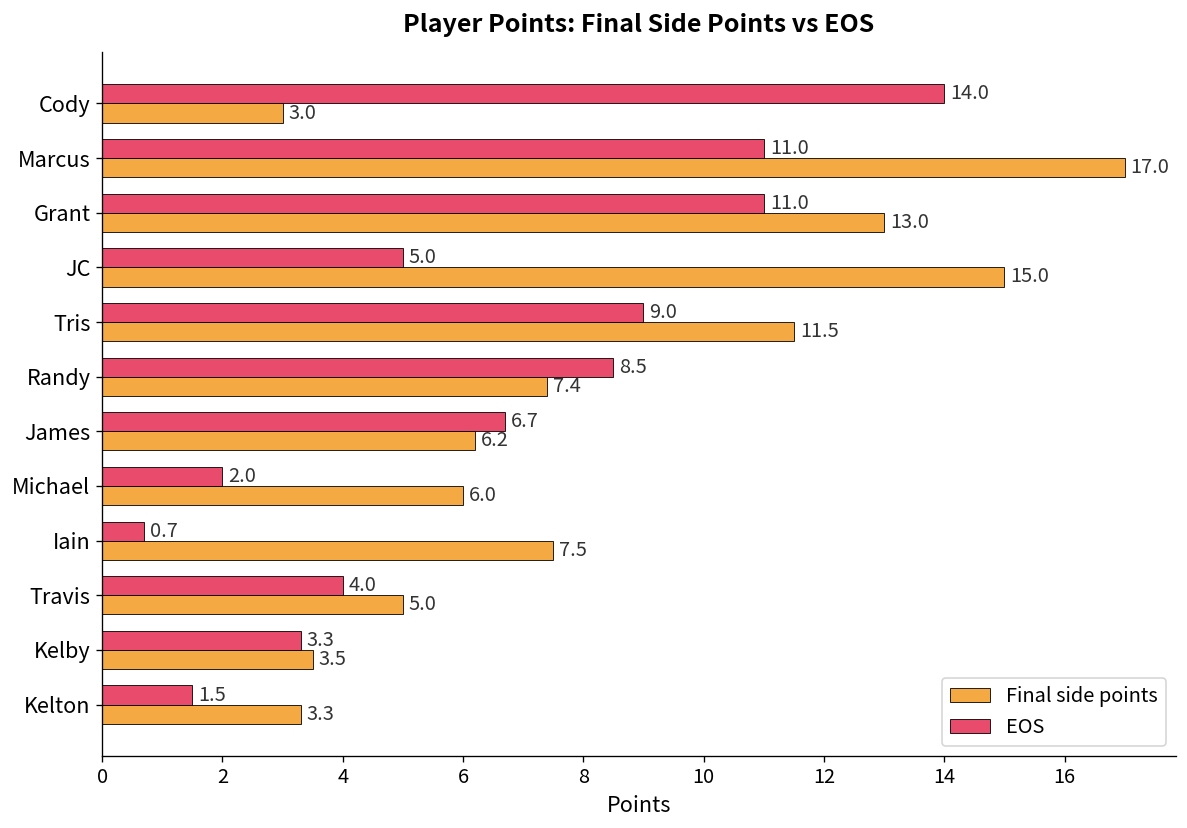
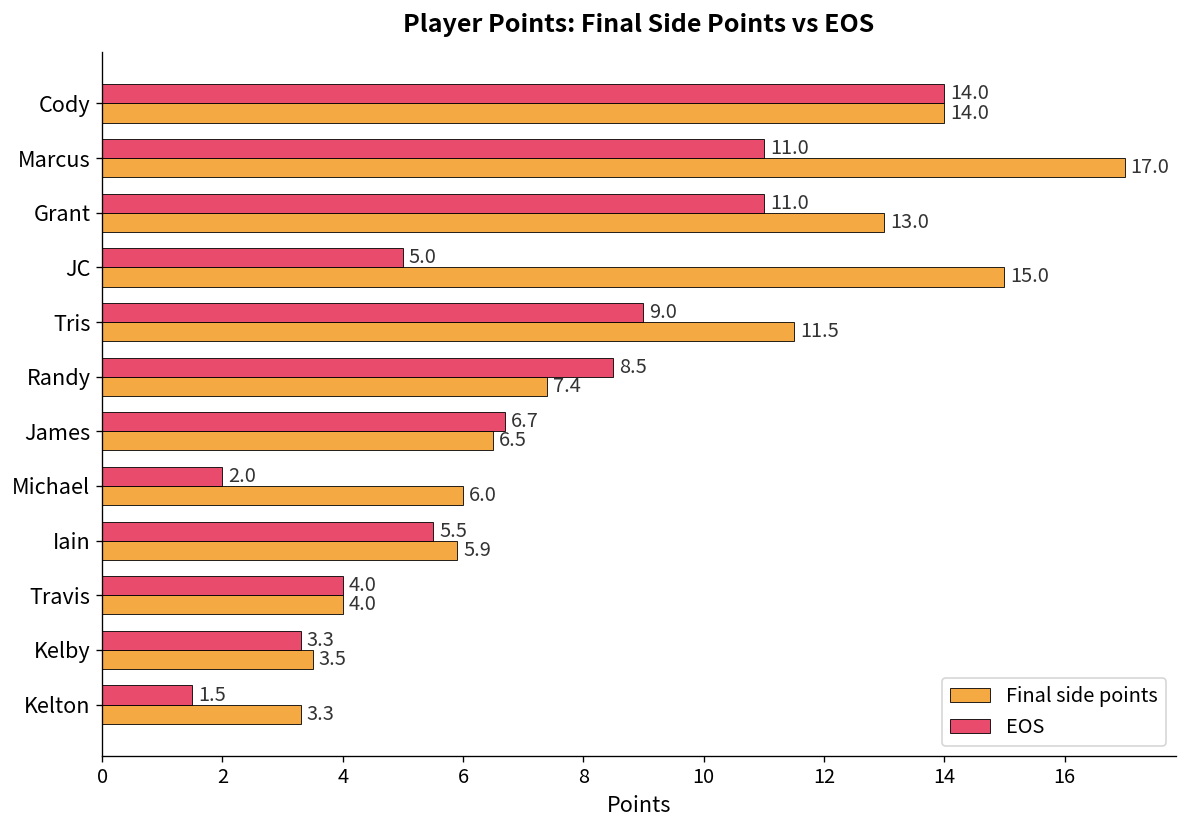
  {
    "Final side points": {
-     "Cody": 3.0,
+     "Cody": 14.0,
      "Marcus": 17.0,
      "Grant": 13.0,
      "JC": 15.0,
      "Tris": 11.5,
      "Randy": 7.4,
-     "James": 6.2,
+     "James": 6.5,
      "Michael": 6.0,
-     "Iain": 7.5,
-     "Travis": 5.0,
+     "Iain": 5.9,
+     "Travis": 4.0,
      "Kelby": 3.5,
      "Kelton": 3.3
    },
    "EOS": {
      "Cody": 14.0,
      "Marcus": 11.0,
      "Grant": 11.0,
      "JC": 5.0,
      "Tris": 9.0,
      "Randy": 8.5,
      "James": 6.7,
      "Michael": 2.0,
-     "Iain": 0.7,
+     "Iain": 5.5,
      "Travis": 4.0,
      "Kelby": 3.3,
      "Kelton": 1.5
    }
  }
